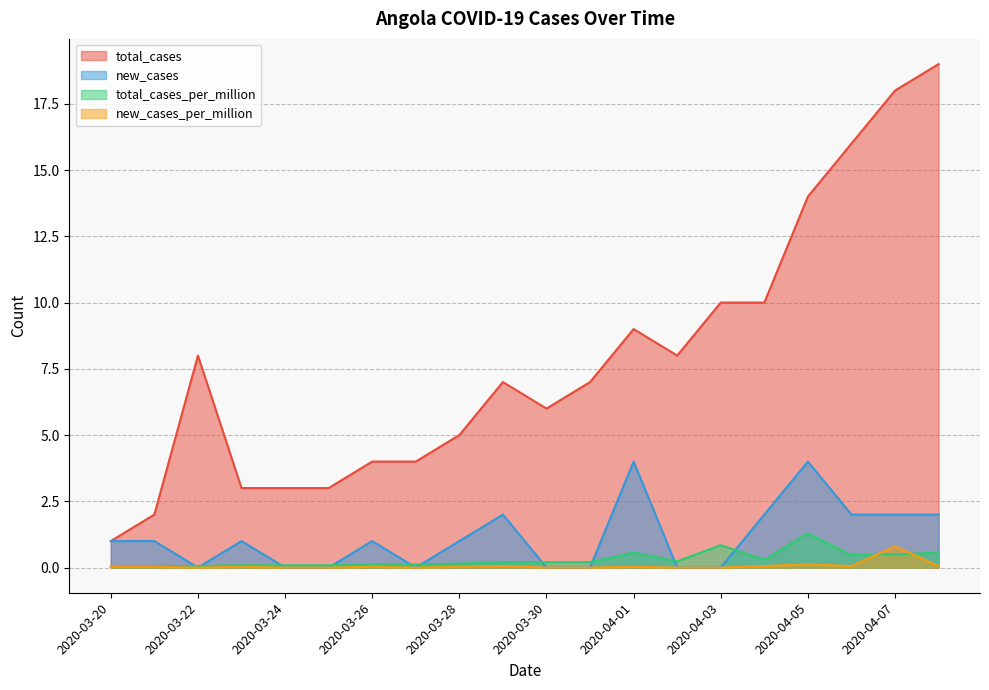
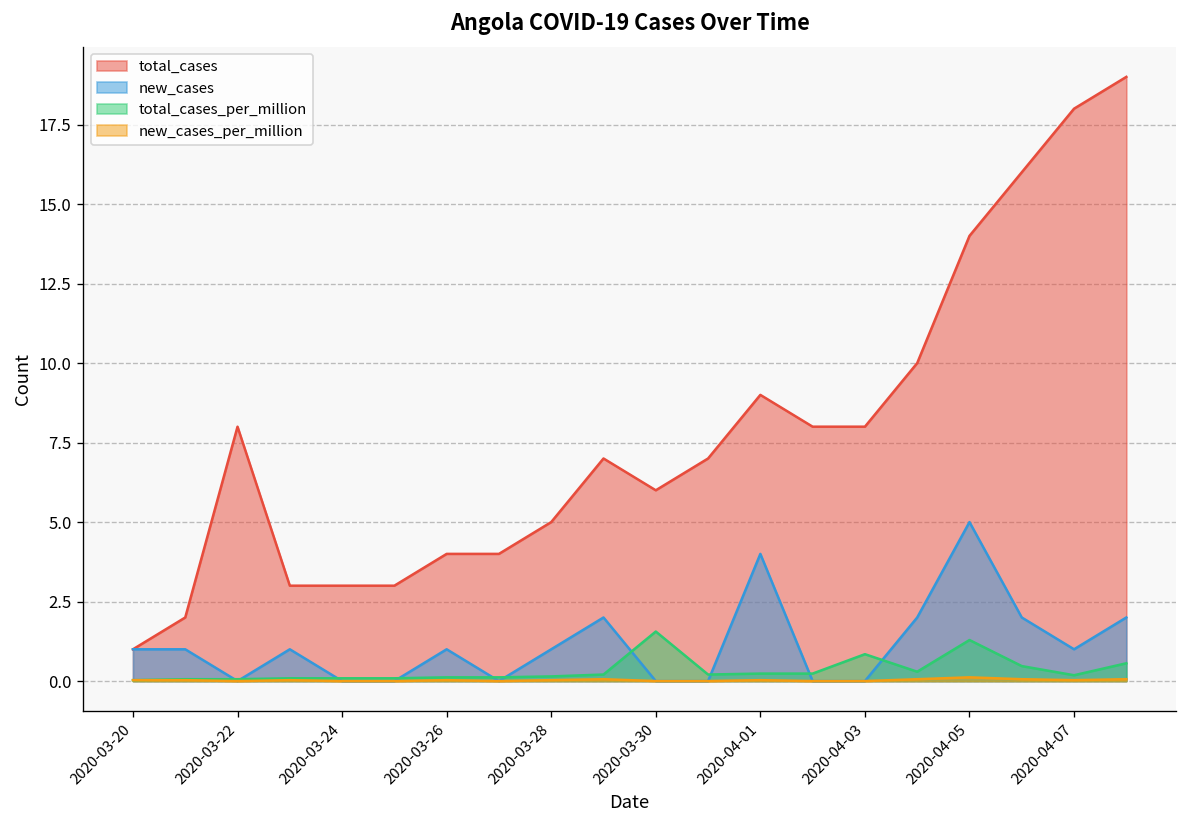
  {
    "total_cases": {
      "2020-03-22": 8,
      "2020-03-24": 3,
      "2020-03-26": 4,
      "2020-03-28": 5,
      "2020-03-30": 6,
      "2020-04-01": 9,
-     "2020-04-03": 10,
+     "2020-04-03": 8,
      "2020-04-05": 14,
      "2020-04-07": 18
    },
    "new_cases": {
      "2020-03-26": 1,
      "2020-03-28": 1,
      "2020-04-01": 4,
-     "2020-04-05": 4,
-     "2020-04-07": 2
+     "2020-04-05": 5,
+     "2020-04-07": 1
    },
    "total_cases_per_million": {
      "2020-03-28": 0.1,
-     "2020-03-30": 0.2,
-     "2020-04-01": 0.6,
+     "2020-03-30": 1.6,
+     "2020-04-01": 0.2,
      "2020-04-03": 0.8,
      "2020-04-05": 1.3,
-     "2020-04-07": 0.5
+     "2020-04-07": 0.2
    },
    "new_cases_per_million": {
      "2020-03-28": 0.0,
      "2020-04-01": 0.0,
      "2020-04-05": 0.1,
-     "2020-04-07": 0.8
+     "2020-04-07": 0.0
    }
  }
